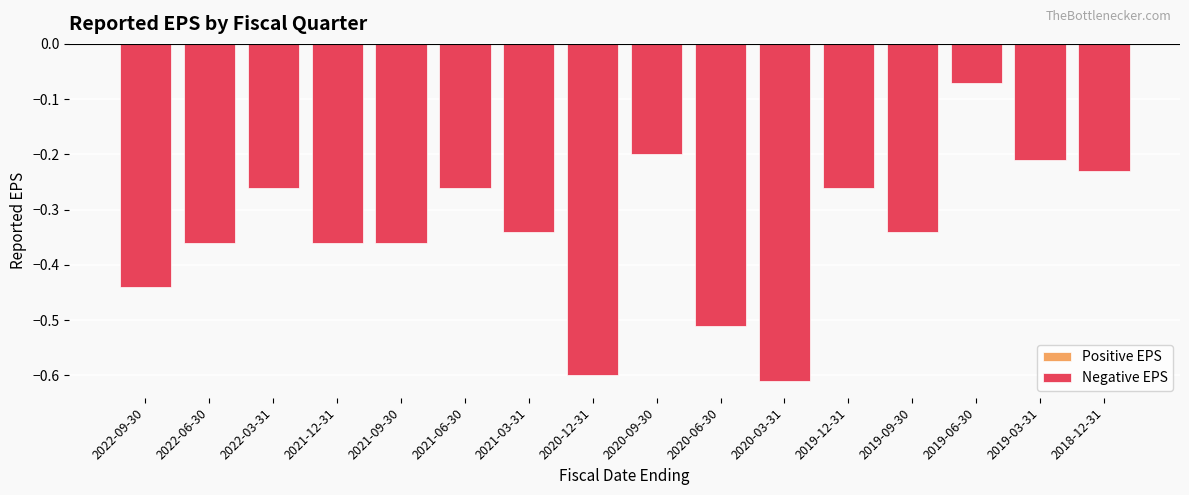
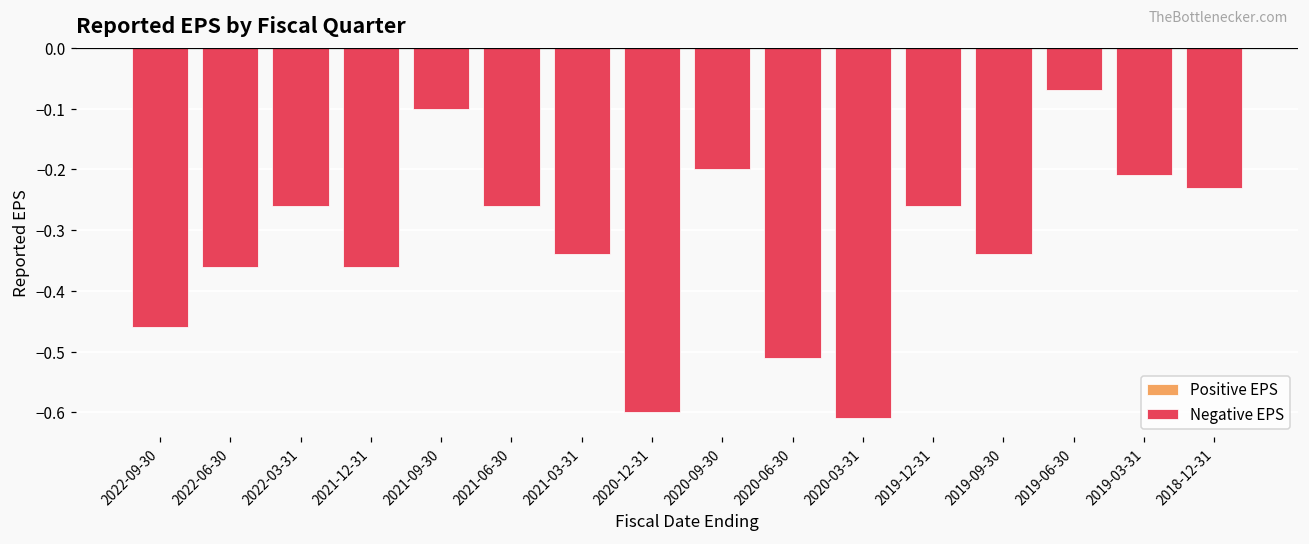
  {
    "Positive EPS": {
      "2022-09-30": 0.00,
      "2022-06-30": 0.00,
      "2022-03-31": 0.00,
      "2021-12-31": 0.00,
      "2021-09-30": 0.00,
      "2021-06-30": 0.00,
      "2021-03-31": 0.00,
      "2020-12-31": 0.00,
      "2020-09-30": 0.00,
      "2020-06-30": 0.00,
      "2020-03-31": 0.00,
      "2019-12-31": 0.00,
      "2019-09-30": 0.00,
      "2019-06-30": 0.00,
      "2019-03-31": 0.00,
      "2018-12-31": 0.00
    },
    "Negative EPS": {
-     "2022-09-30": -0.44,
+     "2022-09-30": -0.46,
      "2022-06-30": -0.36,
      "2022-03-31": -0.26,
      "2021-12-31": -0.36,
-     "2021-09-30": -0.36,
+     "2021-09-30": -0.10,
      "2021-06-30": -0.26,
      "2021-03-31": -0.34,
      "2020-12-31": -0.60,
      "2020-09-30": -0.20,
      "2020-06-30": -0.51,
      "2020-03-31": -0.61,
      "2019-12-31": -0.26,
      "2019-09-30": -0.34,
      "2019-06-30": -0.07,
      "2019-03-31": -0.21,
      "2018-12-31": -0.23
    }
  }
